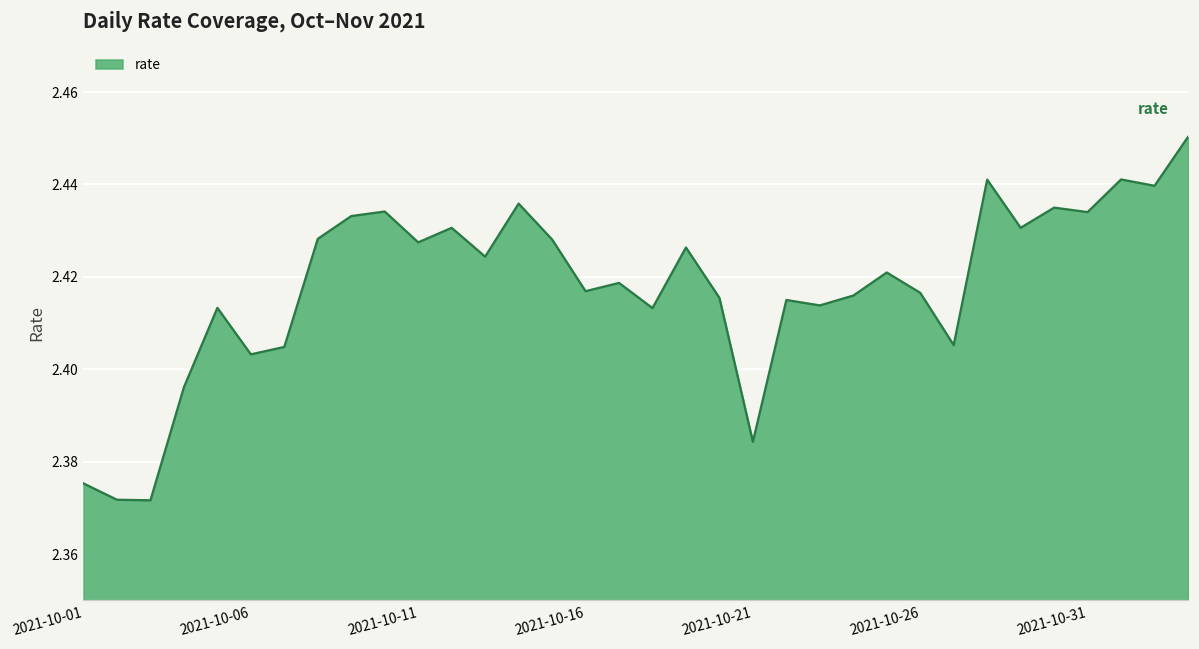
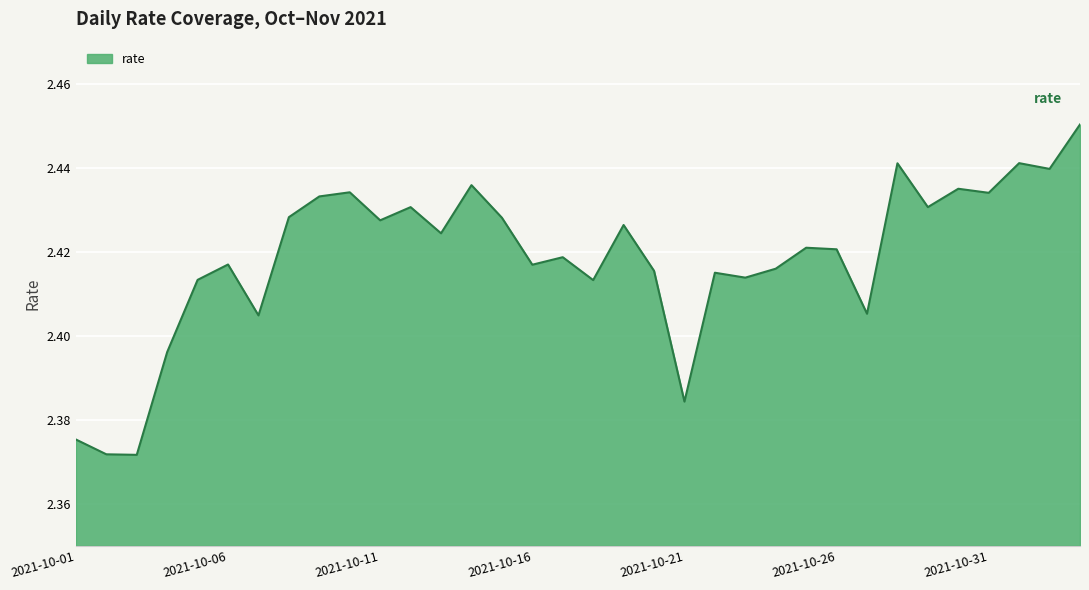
  {
    "2021-10-01": 2.375,
-   "2021-10-06": 2.403,
+   "2021-10-06": 2.417,
    "2021-10-11": 2.427,
    "2021-10-16": 2.417,
    "2021-10-21": 2.384,
-   "2021-10-26": 2.417,
+   "2021-10-26": 2.421,
    "2021-10-31": 2.434
  }
